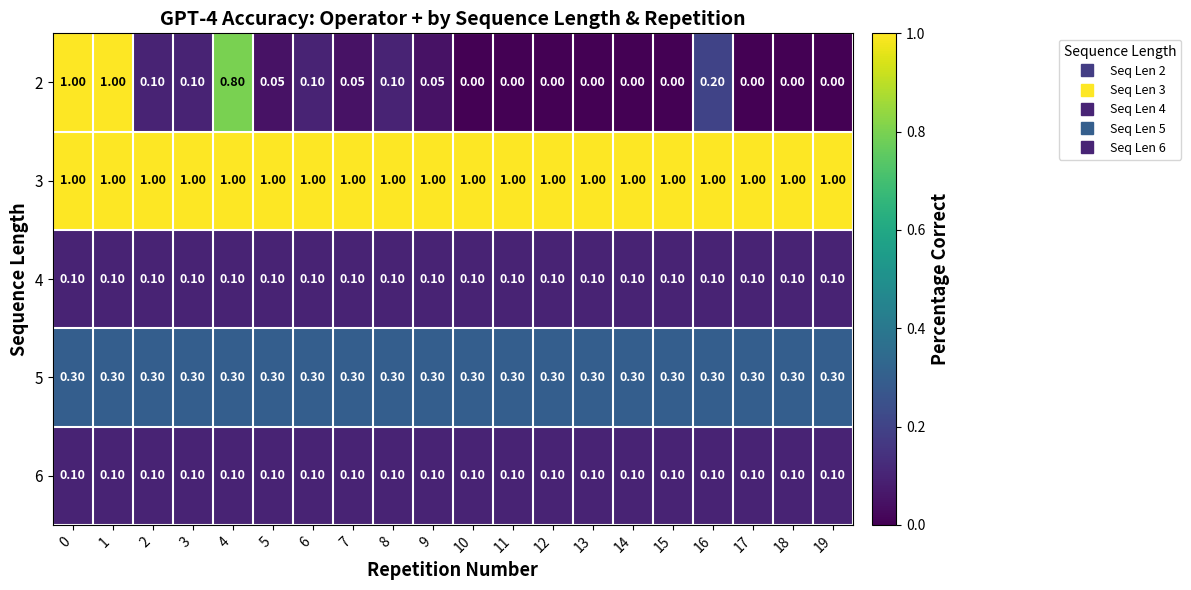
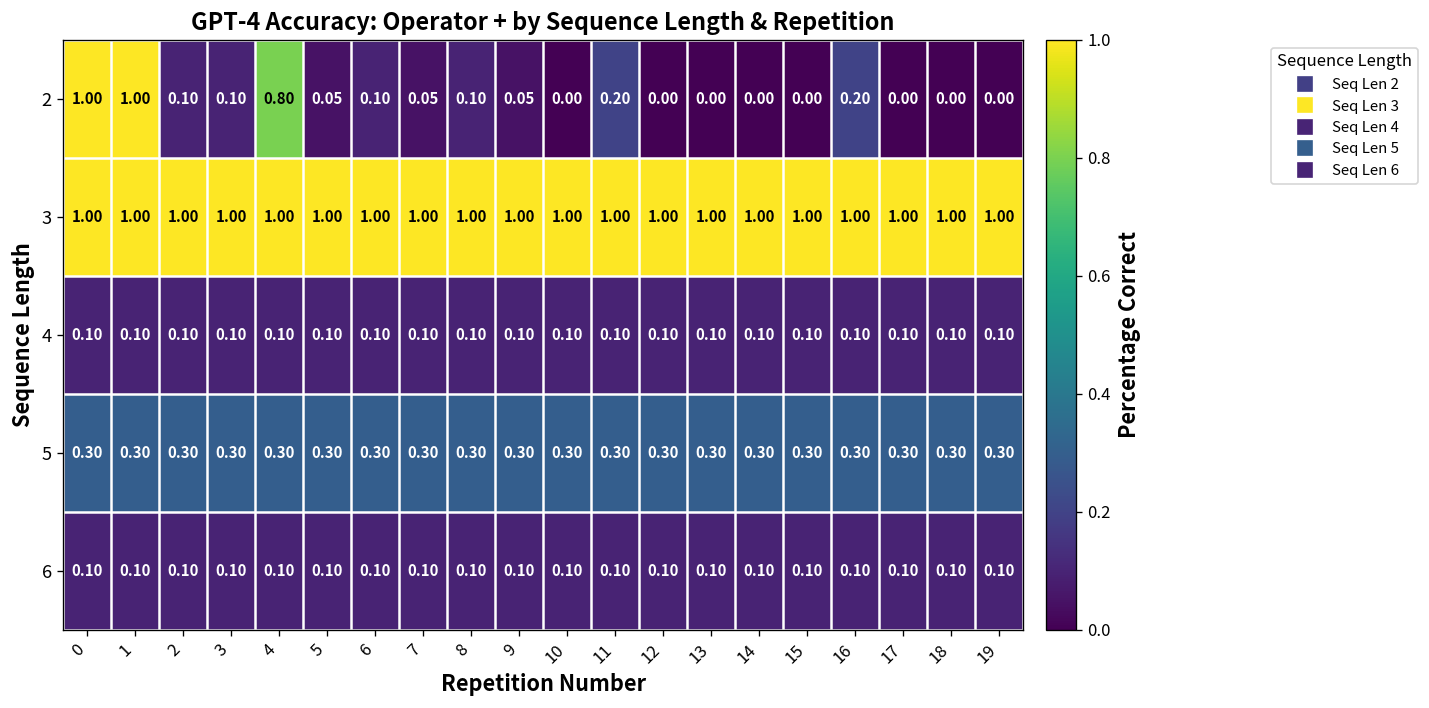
  {
    "2": {
      "0": 1.00,
      "1": 1.00,
      "2": 0.10,
      "3": 0.10,
      "4": 0.80,
      "5": 0.05,
      "6": 0.10,
      "7": 0.05,
      "8": 0.10,
      "9": 0.05,
      "10": 0.00,
-     "11": 0.00,
+     "11": 0.20,
      "12": 0.00,
      "13": 0.00,
      "14": 0.00,
      "15": 0.00,
      "16": 0.20,
      "17": 0.00,
      "18": 0.00,
      "19": 0.00
    },
    "3": {
      "0": 1.00,
      "1": 1.00,
      "2": 1.00,
      "3": 1.00,
      "4": 1.00,
      "5": 1.00,
      "6": 1.00,
      "7": 1.00,
      "8": 1.00,
      "9": 1.00,
      "10": 1.00,
      "11": 1.00,
      "12": 1.00,
      "13": 1.00,
      "14": 1.00,
      "15": 1.00,
      "16": 1.00,
      "17": 1.00,
      "18": 1.00,
      "19": 1.00
    },
    "4": {
      "0": 0.10,
      "1": 0.10,
      "2": 0.10,
      "3": 0.10,
      "4": 0.10,
      "5": 0.10,
      "6": 0.10,
      "7": 0.10,
      "8": 0.10,
      "9": 0.10,
      "10": 0.10,
      "11": 0.10,
      "12": 0.10,
      "13": 0.10,
      "14": 0.10,
      "15": 0.10,
      "16": 0.10,
      "17": 0.10,
      "18": 0.10,
      "19": 0.10
    },
    "5": {
      "0": 0.30,
      "1": 0.30,
      "2": 0.30,
      "3": 0.30,
      "4": 0.30,
      "5": 0.30,
      "6": 0.30,
      "7": 0.30,
      "8": 0.30,
      "9": 0.30,
      "10": 0.30,
      "11": 0.30,
      "12": 0.30,
      "13": 0.30,
      "14": 0.30,
      "15": 0.30,
      "16": 0.30,
      "17": 0.30,
      "18": 0.30,
      "19": 0.30
    },
    "6": {
      "0": 0.10,
      "1": 0.10,
      "2": 0.10,
      "3": 0.10,
      "4": 0.10,
      "5": 0.10,
      "6": 0.10,
      "7": 0.10,
      "8": 0.10,
      "9": 0.10,
      "10": 0.10,
      "11": 0.10,
      "12": 0.10,
      "13": 0.10,
      "14": 0.10,
      "15": 0.10,
      "16": 0.10,
      "17": 0.10,
      "18": 0.10,
      "19": 0.10
    }
  }
